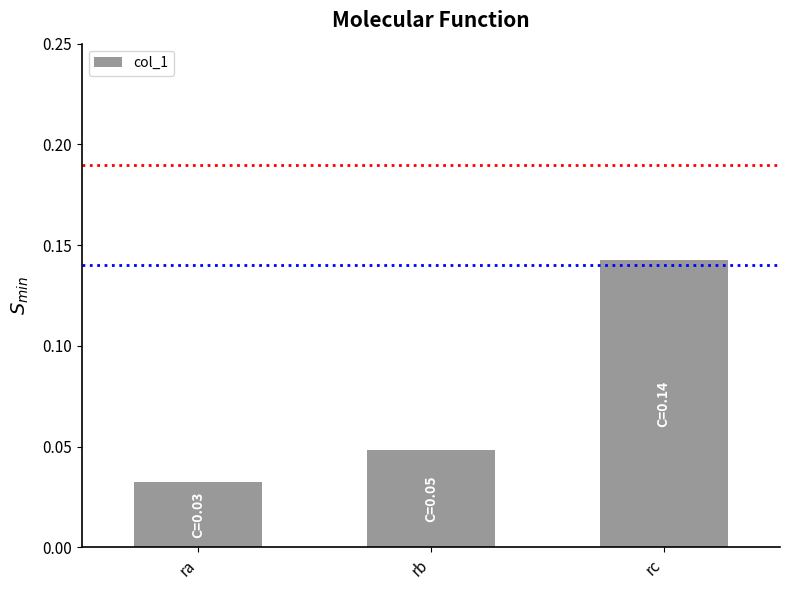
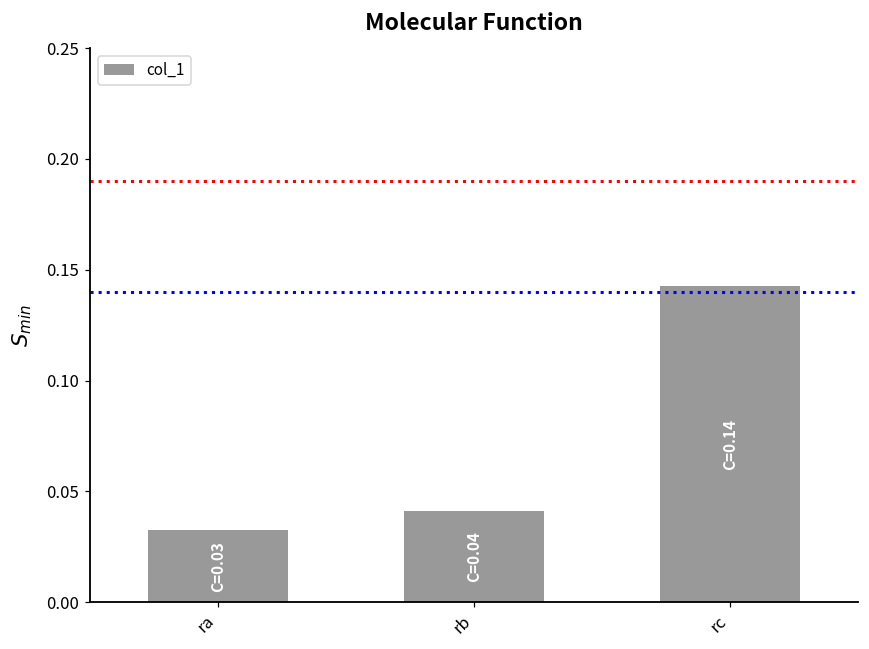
  {
    "ra": 0.03,
-   "rb": 0.05,
+   "rb": 0.04,
    "rc": 0.14
  }
